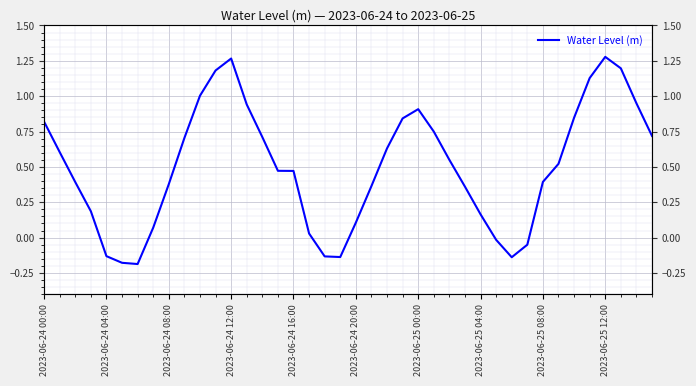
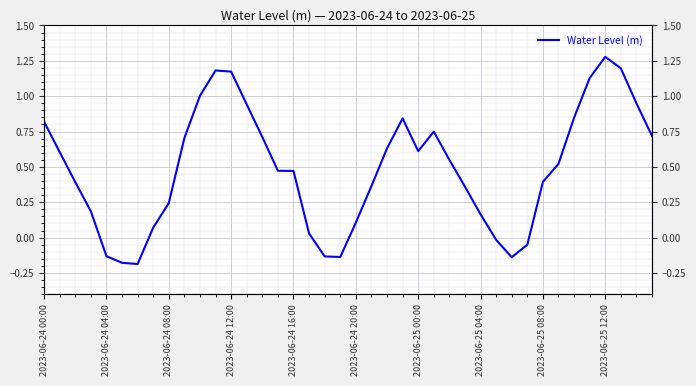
  {
    "2023-06-24 00:00": 0.82,
    "2023-06-24 04:00": -0.13,
-   "2023-06-24 08:00": 0.38,
-   "2023-06-24 12:00": 1.27,
+   "2023-06-24 08:00": 0.24,
+   "2023-06-24 12:00": 1.17,
    "2023-06-24 16:00": 0.47,
    "2023-06-24 20:00": 0.11,
-   "2023-06-25 00:00": 0.91,
+   "2023-06-25 00:00": 0.61,
    "2023-06-25 04:00": 0.16,
    "2023-06-25 08:00": 0.39,
    "2023-06-25 12:00": 1.28
  }
